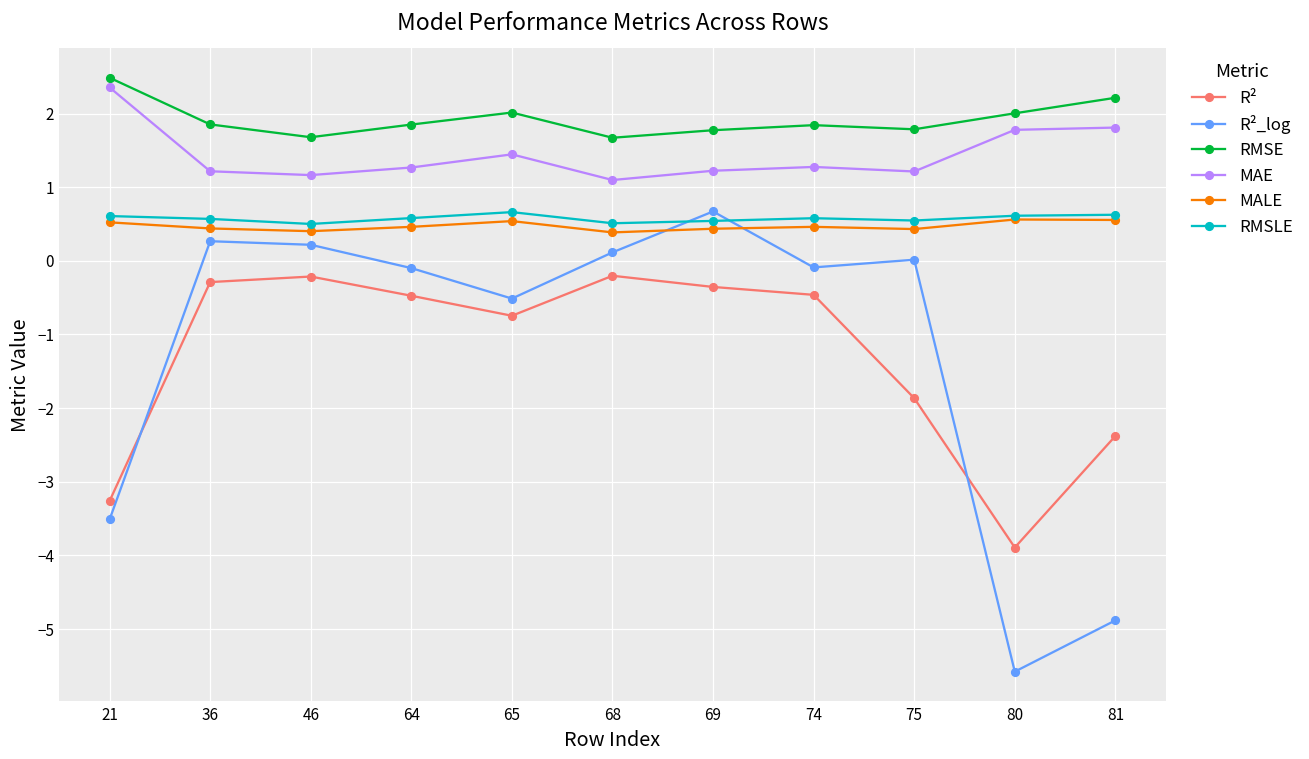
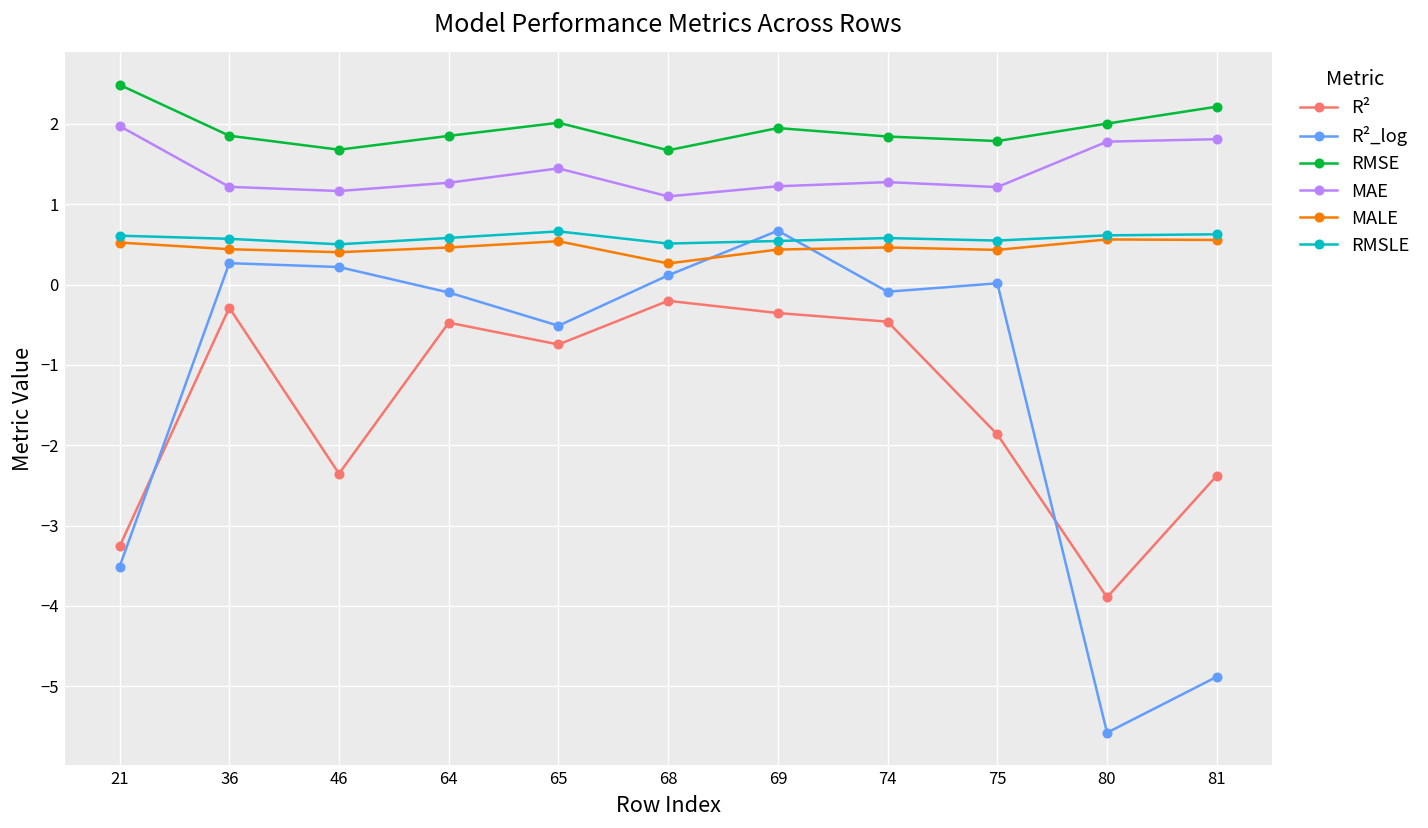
  {
    "R²": {
      "21": -3.3,
      "36": -0.3,
-     "46": -0.2,
+     "46": -2.4,
      "64": -0.5,
      "65": -0.7,
      "68": -0.2,
      "69": -0.4,
      "74": -0.5,
      "75": -1.9,
      "80": -3.9,
      "81": -2.4
    },
    "R²_log": {
      "21": -3.5,
      "36": 0.3,
      "46": 0.2,
      "64": -0.1,
      "65": -0.5,
      "68": 0.1,
      "69": 0.7,
      "74": -0.1,
      "75": 0.0,
      "80": -5.6,
      "81": -4.9
    },
    "RMSE": {
      "21": 2.5,
      "36": 1.9,
      "46": 1.7,
      "64": 1.9,
      "65": 2.0,
      "68": 1.7,
-     "69": 1.8,
+     "69": 1.9,
      "74": 1.8,
      "75": 1.8,
      "80": 2.0,
      "81": 2.2
    },
    "MAE": {
-     "21": 2.4,
+     "21": 2.0,
      "36": 1.2,
      "46": 1.2,
      "64": 1.3,
      "65": 1.4,
      "68": 1.1,
      "69": 1.2,
      "74": 1.3,
      "75": 1.2,
      "80": 1.8,
      "81": 1.8
    },
    "MALE": {
      "21": 0.5,
      "36": 0.4,
      "46": 0.4,
      "64": 0.5,
      "65": 0.5,
-     "68": 0.4,
+     "68": 0.3,
      "69": 0.4,
      "74": 0.5,
      "75": 0.4,
      "80": 0.6,
      "81": 0.6
    },
    "RMSLE": {
      "21": 0.6,
      "36": 0.6,
      "46": 0.5,
      "64": 0.6,
      "65": 0.7,
      "68": 0.5,
      "69": 0.5,
      "74": 0.6,
      "75": 0.5,
      "80": 0.6,
      "81": 0.6
    }
  }
